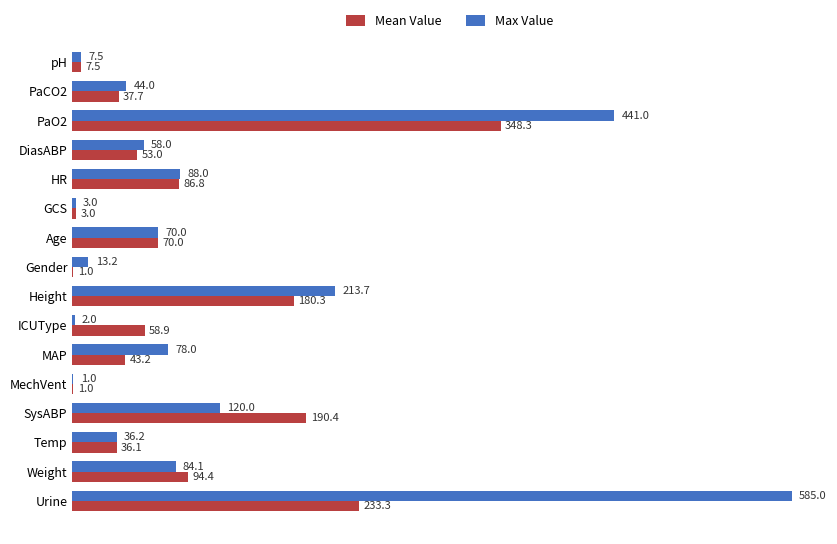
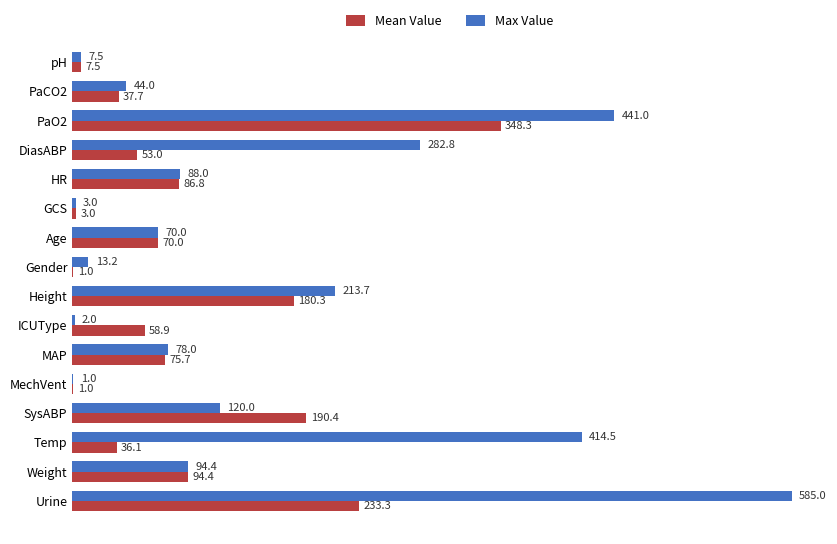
  {
    "Mean Value": {
      "pH": 7.5,
      "PaCO2": 37.7,
      "PaO2": 348.3,
      "DiasABP": 53.0,
      "HR": 86.8,
      "GCS": 3.0,
      "Age": 70.0,
      "Gender": 1.0,
      "Height": 180.3,
      "ICUType": 58.9,
-     "MAP": 43.2,
+     "MAP": 75.7,
      "MechVent": 1.0,
      "SysABP": 190.4,
      "Temp": 36.1,
      "Weight": 94.4,
      "Urine": 233.3
    },
    "Max Value": {
      "pH": 7.5,
      "PaCO2": 44.0,
      "PaO2": 441.0,
-     "DiasABP": 58.0,
+     "DiasABP": 282.8,
      "HR": 88.0,
      "GCS": 3.0,
      "Age": 70.0,
      "Gender": 13.2,
      "Height": 213.7,
      "ICUType": 2.0,
      "MAP": 78.0,
      "MechVent": 1.0,
      "SysABP": 120.0,
-     "Temp": 36.2,
-     "Weight": 84.1,
+     "Temp": 414.5,
+     "Weight": 94.4,
      "Urine": 585.0
    }
  }
